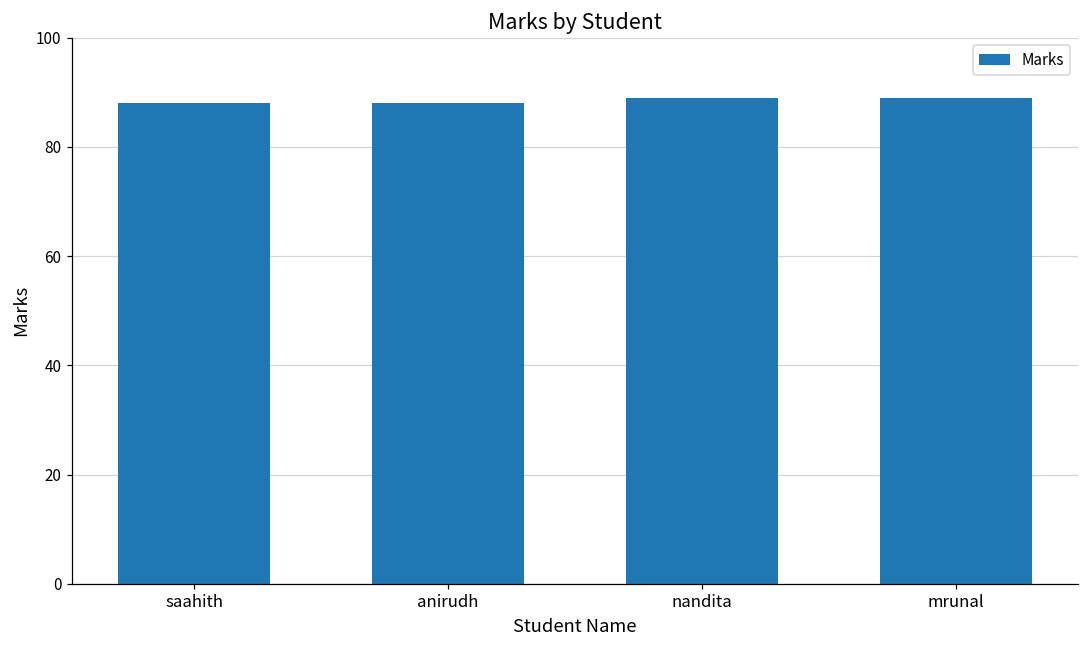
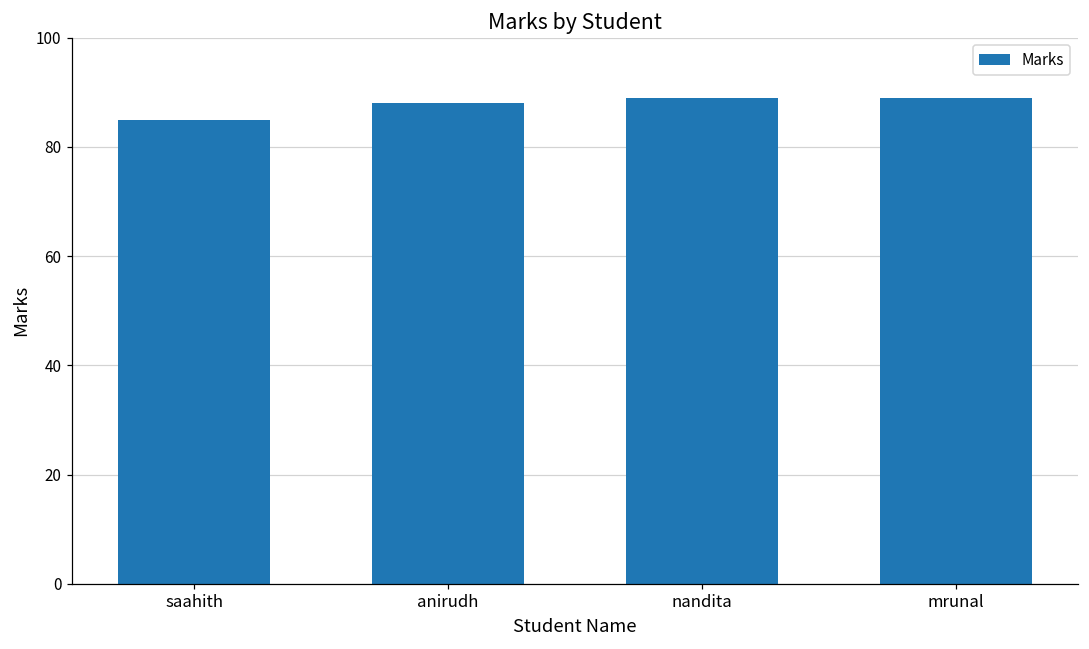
  {
-   "saahith": 88,
+   "saahith": 85,
    "anirudh": 88,
    "nandita": 89,
    "mrunal": 89
  }
